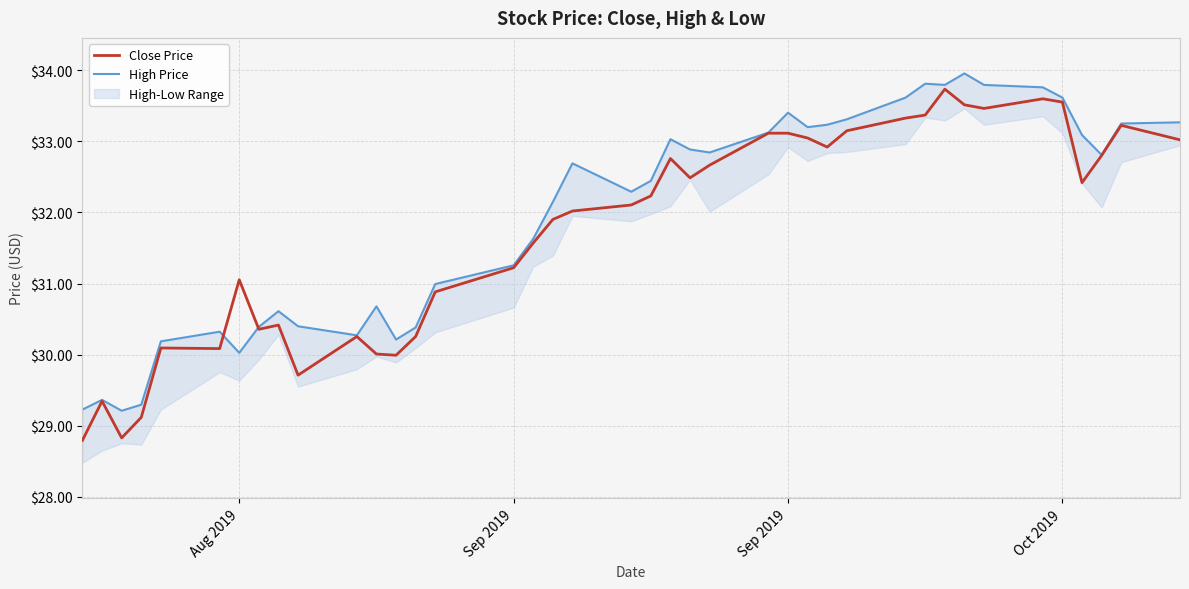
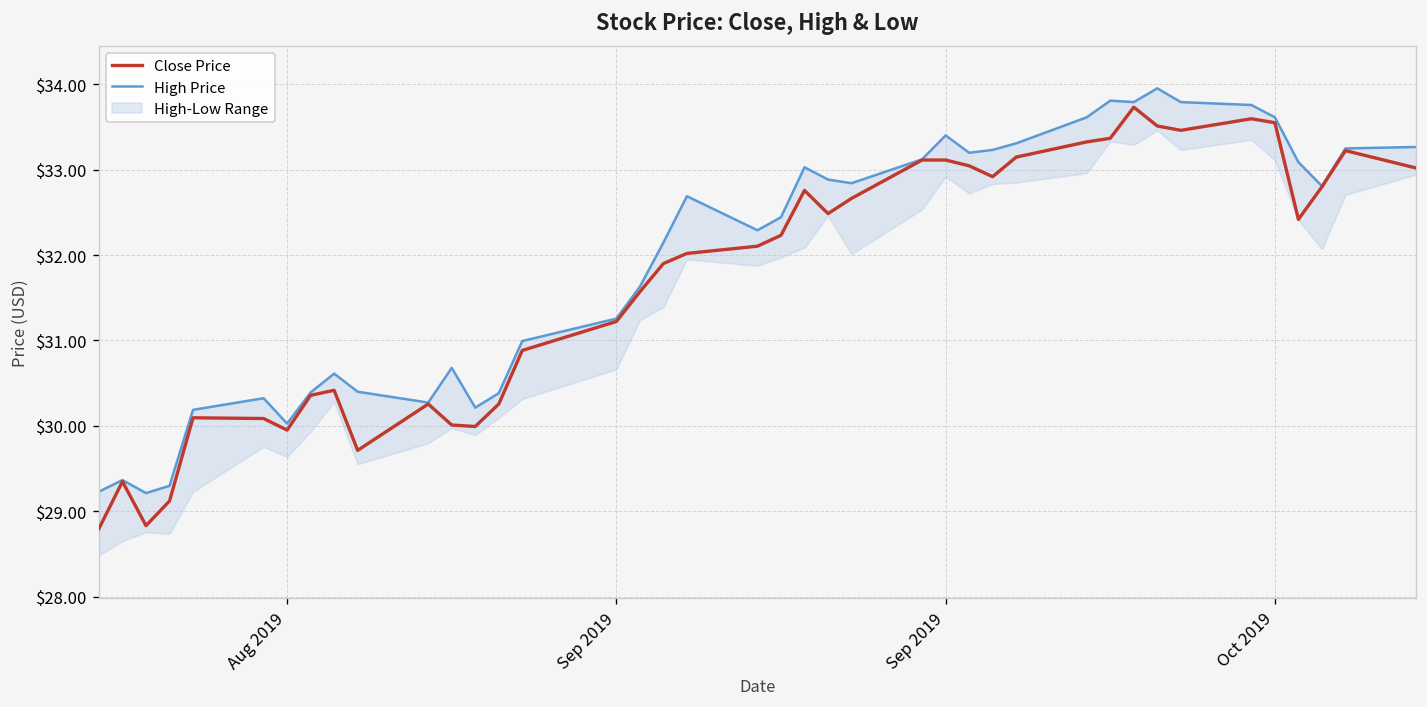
  {
    "Close Price": {
-     "Aug 2019": "$31.1",
+     "Aug 2019": "$29.9",
      "Oct 2019": "$33.6"
    },
    "High-Low Range": {
      "Aug 2019": "$30.0",
      "Oct 2019": "$33.6"
    }
  }
